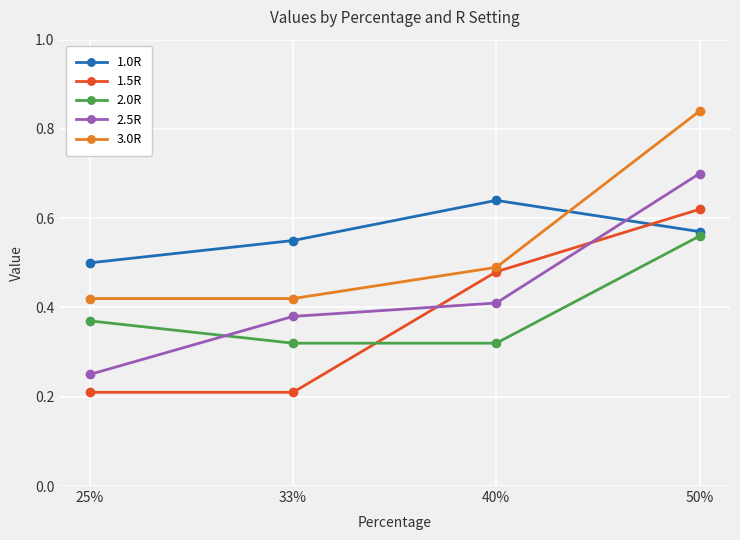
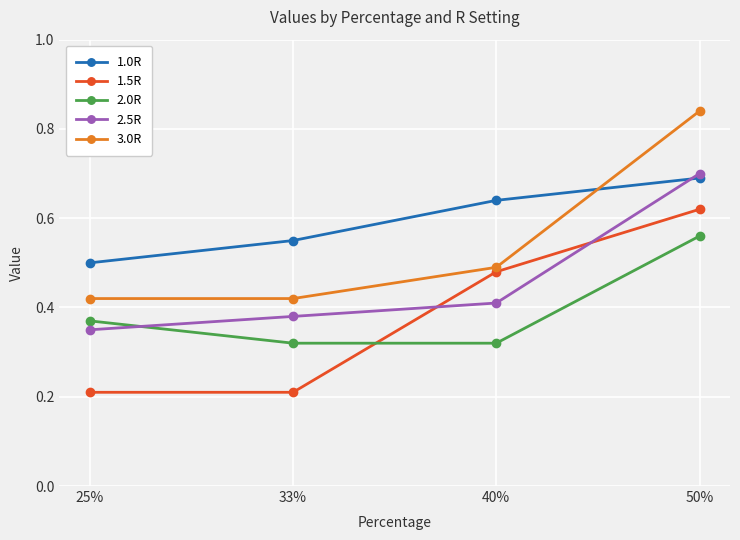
  {
    "1.0R": {
      "25%": 0.50,
      "33%": 0.55,
      "40%": 0.64,
-     "50%": 0.57
+     "50%": 0.69
    },
    "2.0R": {
      "25%": 0.37,
      "33%": 0.32,
      "40%": 0.32,
      "50%": 0.56
    },
    "2.5R": {
-     "25%": 0.25,
+     "25%": 0.35,
      "33%": 0.38,
      "40%": 0.41,
      "50%": 0.70
    }
  }
